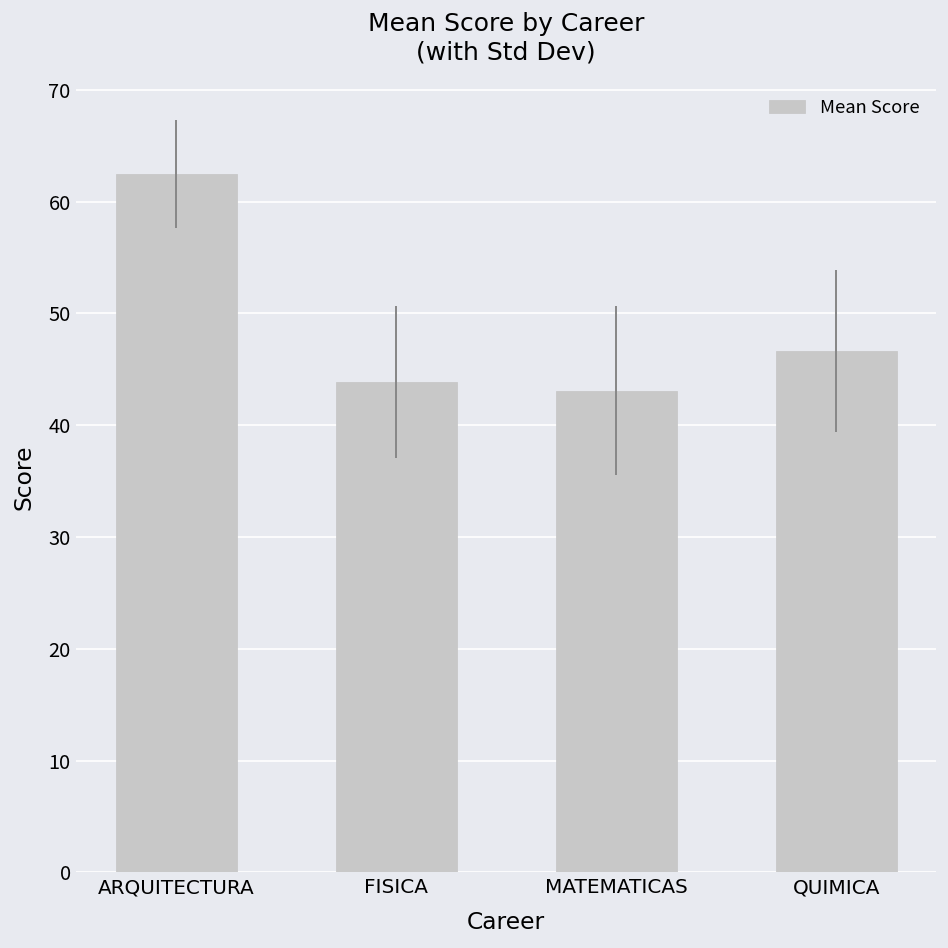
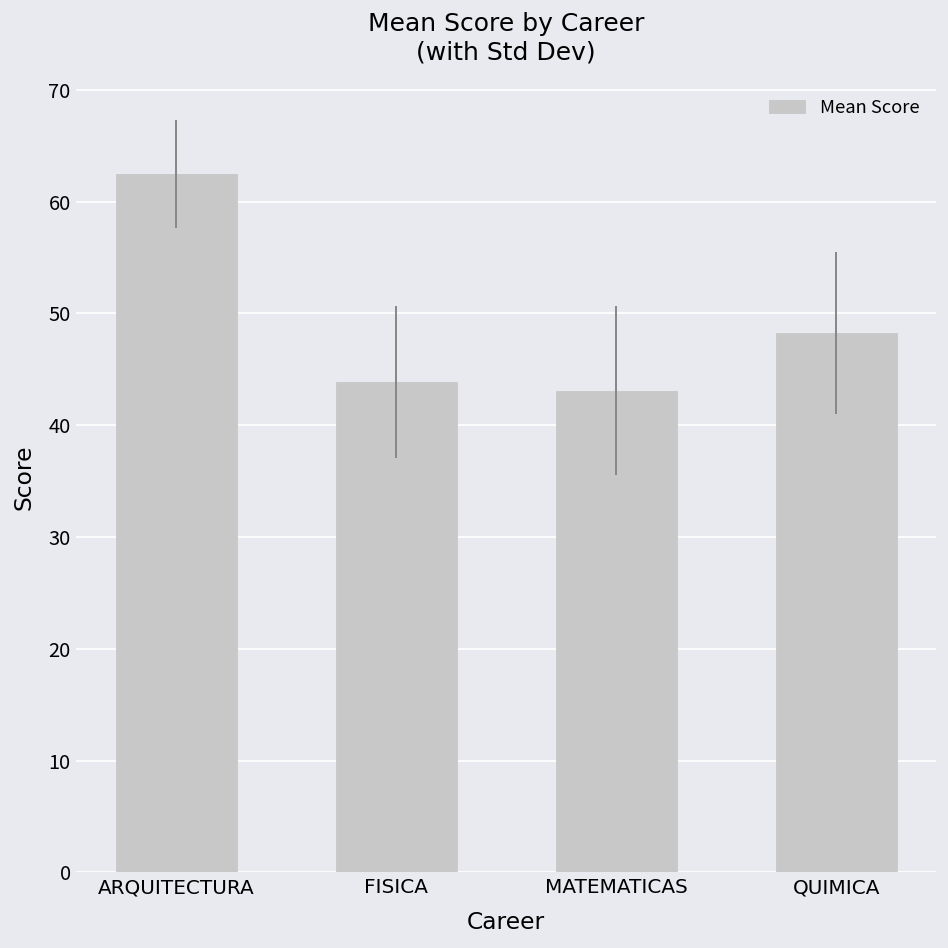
  {
    "ARQUITECTURA": 62,
    "FISICA": 44,
    "MATEMATICAS": 43,
-   "QUIMICA": 47
+   "QUIMICA": 48
  }
